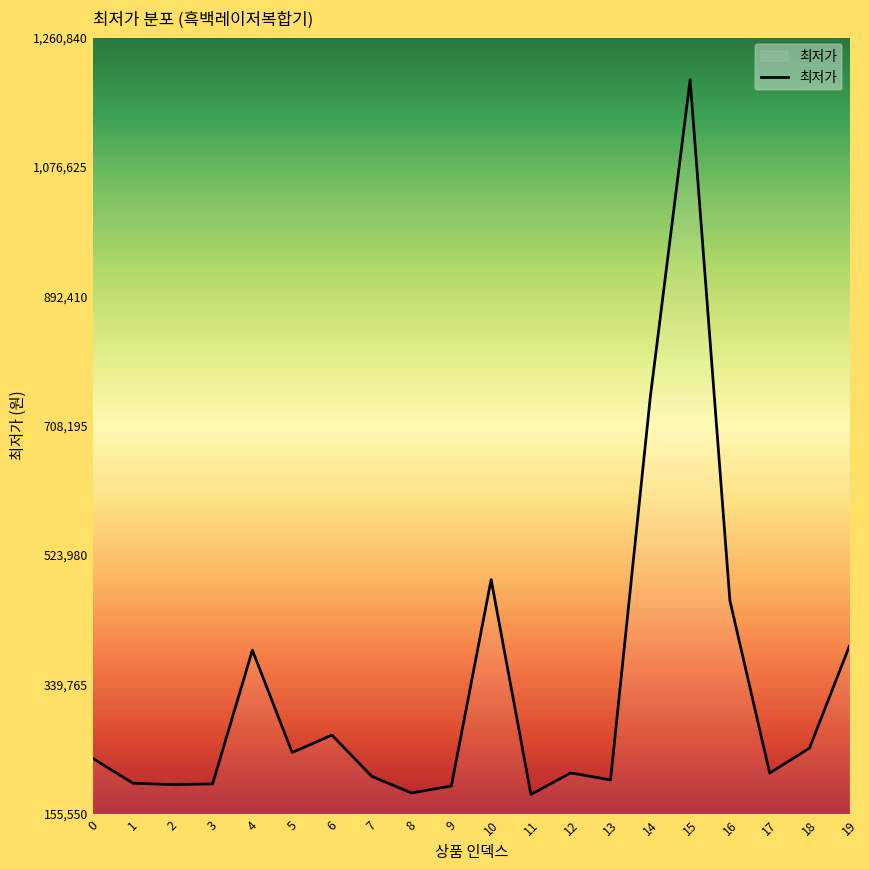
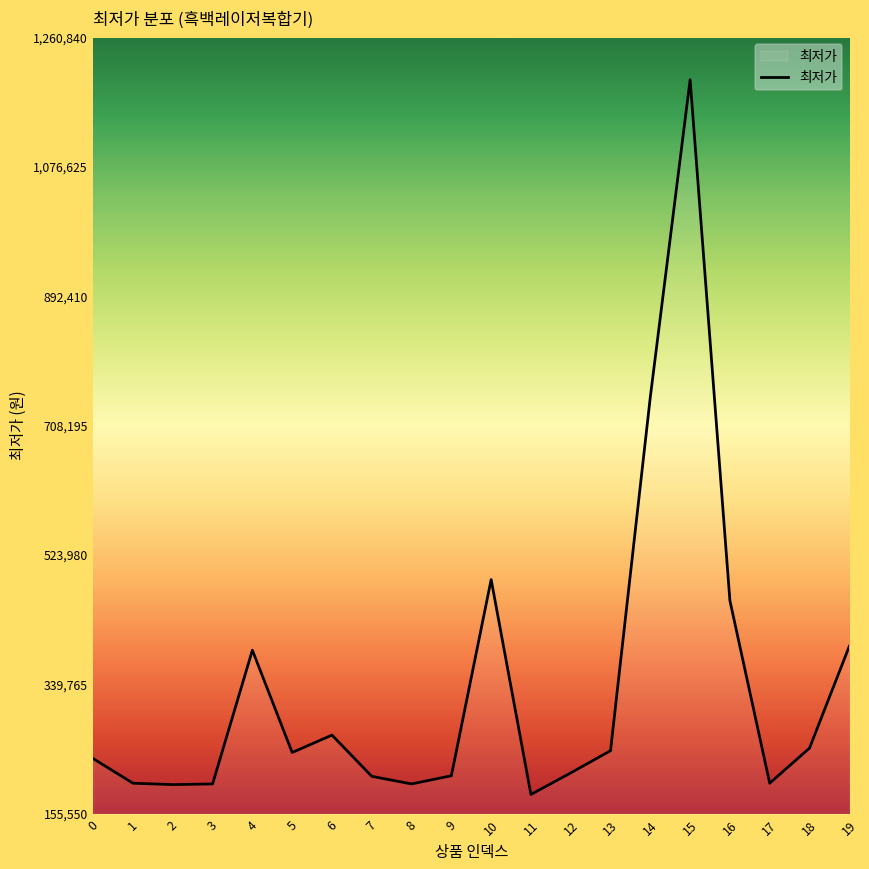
  {
    "0": "230,000",
    "1": "200,000",
    "2": "200,000",
    "3": "200,000",
    "4": "390,000",
    "5": "240,000",
    "6": "270,000",
    "7": "210,000",
-   "8": "190,000",
-   "9": "200,000",
+   "8": "200,000",
+   "9": "210,000",
    "10": "490,000",
    "11": "180,000",
    "12": "210,000",
-   "13": "200,000",
+   "13": "250,000",
    "14": "750,000",
    "15": "1,200,000",
    "16": "460,000",
-   "17": "210,000",
+   "17": "200,000",
    "18": "250,000",
    "19": "390,000"
  }
